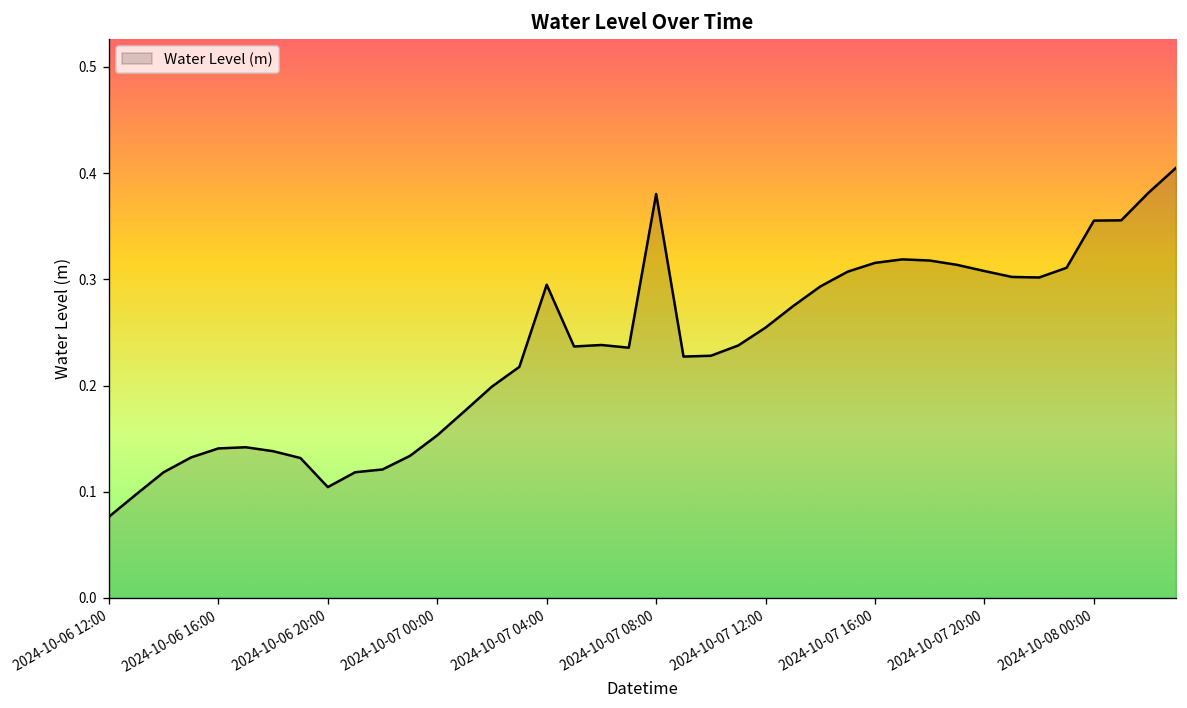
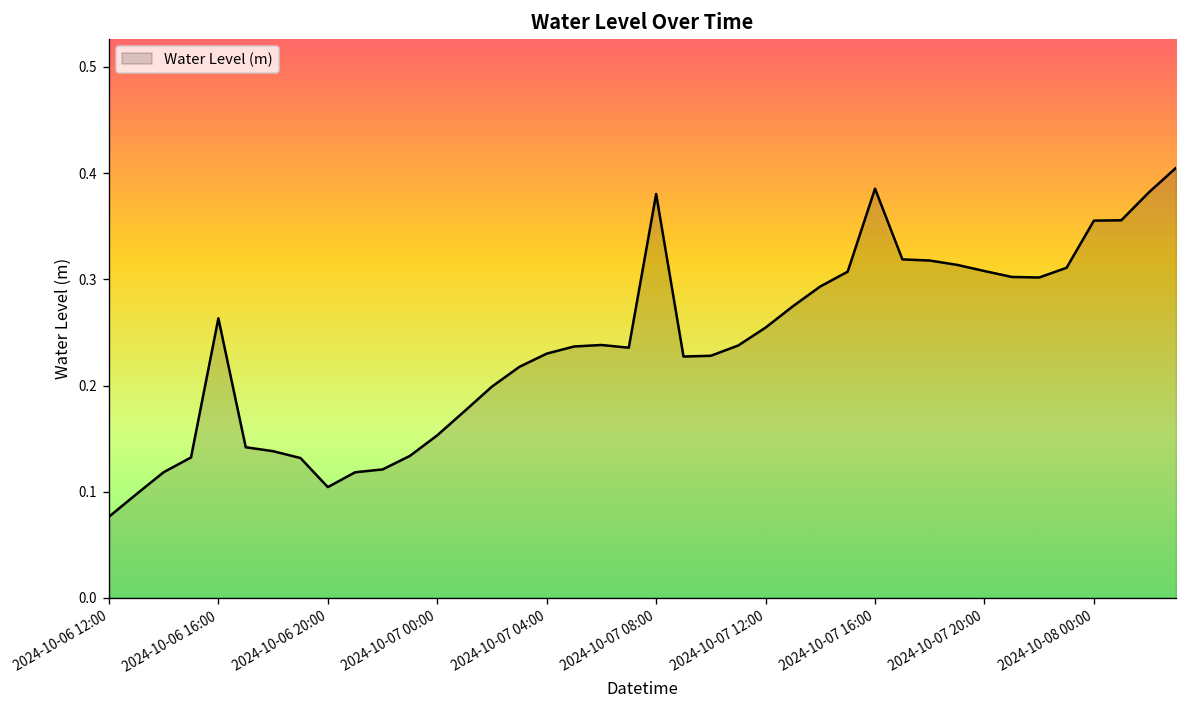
  {
    "2024-10-06 12:00": 0.08,
-   "2024-10-06 16:00": 0.14,
+   "2024-10-06 16:00": 0.26,
    "2024-10-06 20:00": 0.10,
    "2024-10-07 00:00": 0.15,
-   "2024-10-07 04:00": 0.29,
+   "2024-10-07 04:00": 0.23,
    "2024-10-07 08:00": 0.38,
    "2024-10-07 12:00": 0.25,
-   "2024-10-07 16:00": 0.32,
+   "2024-10-07 16:00": 0.39,
    "2024-10-07 20:00": 0.31,
    "2024-10-08 00:00": 0.36
  }
